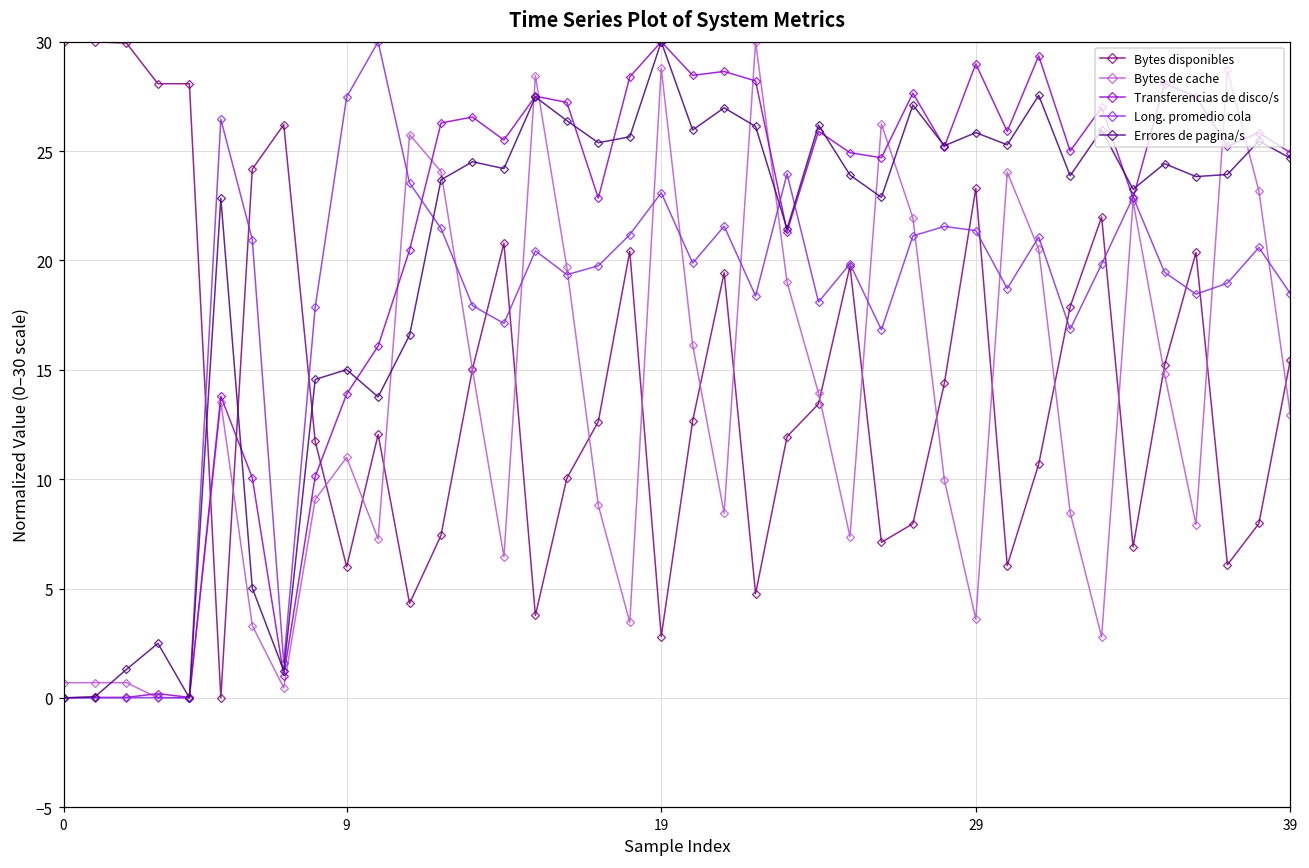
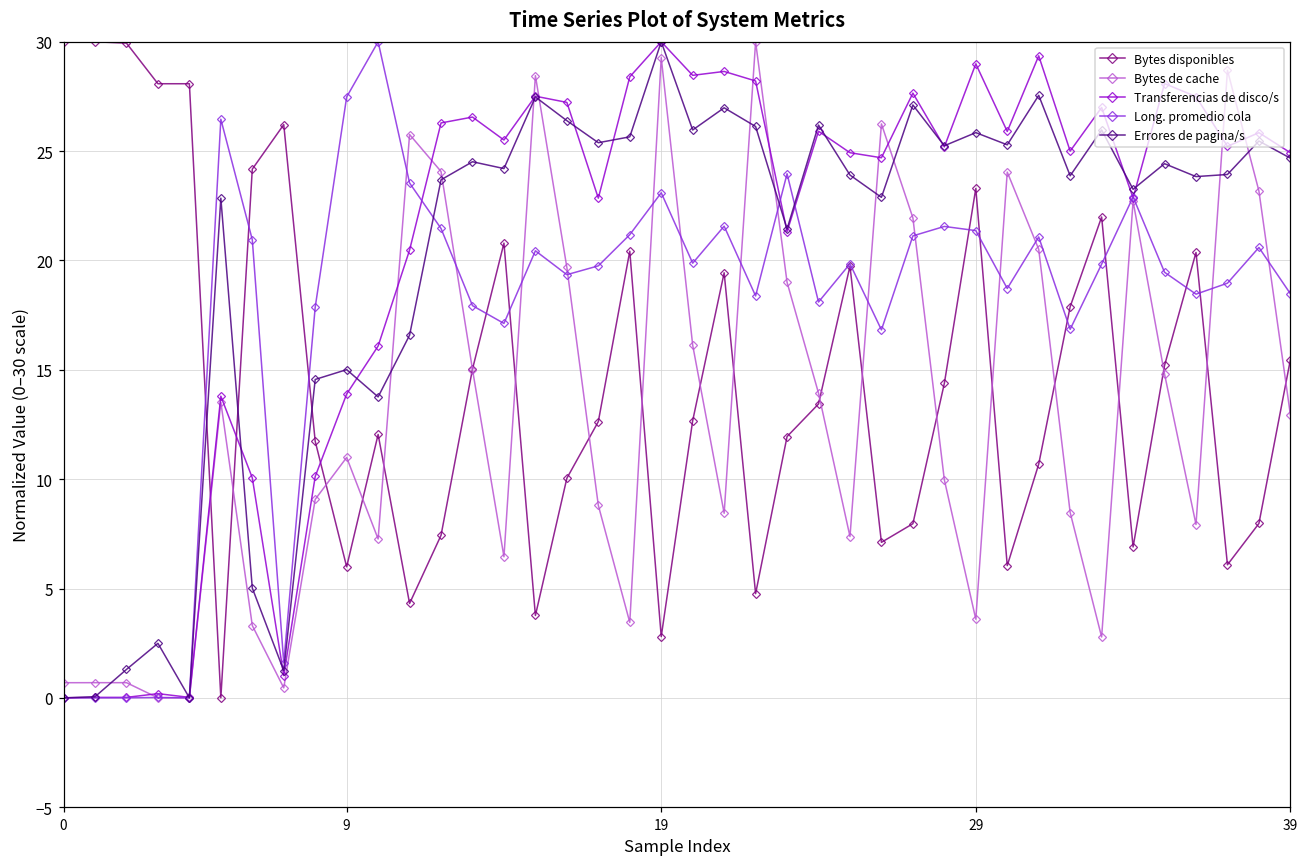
  {
    "Bytes de cache": {
      "0": 0.7,
      "9": 11.0,
-     "19": 28.8,
+     "19": 29.3,
      "29": 3.6,
      "39": 13.0
    }
  }
